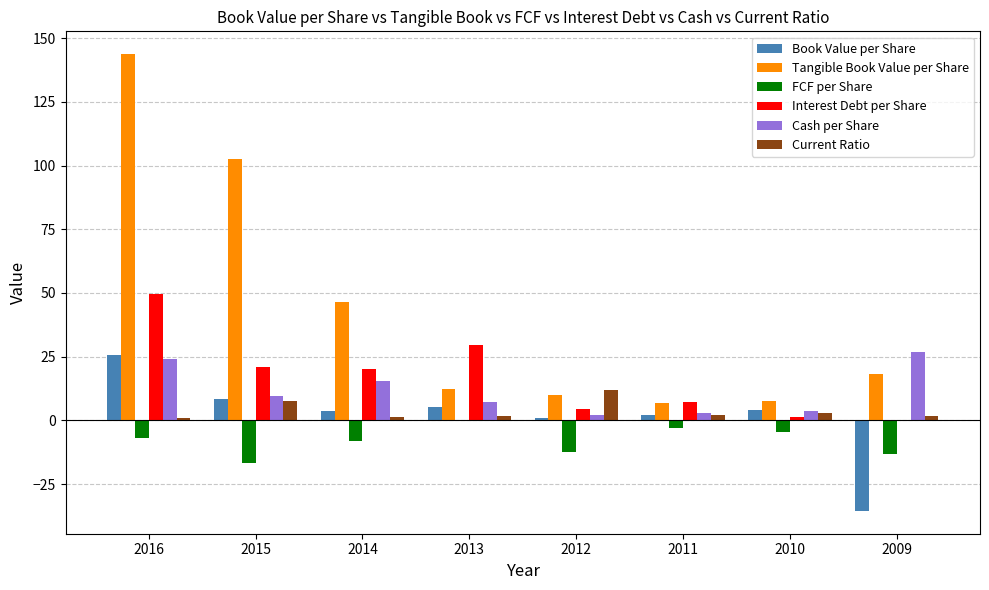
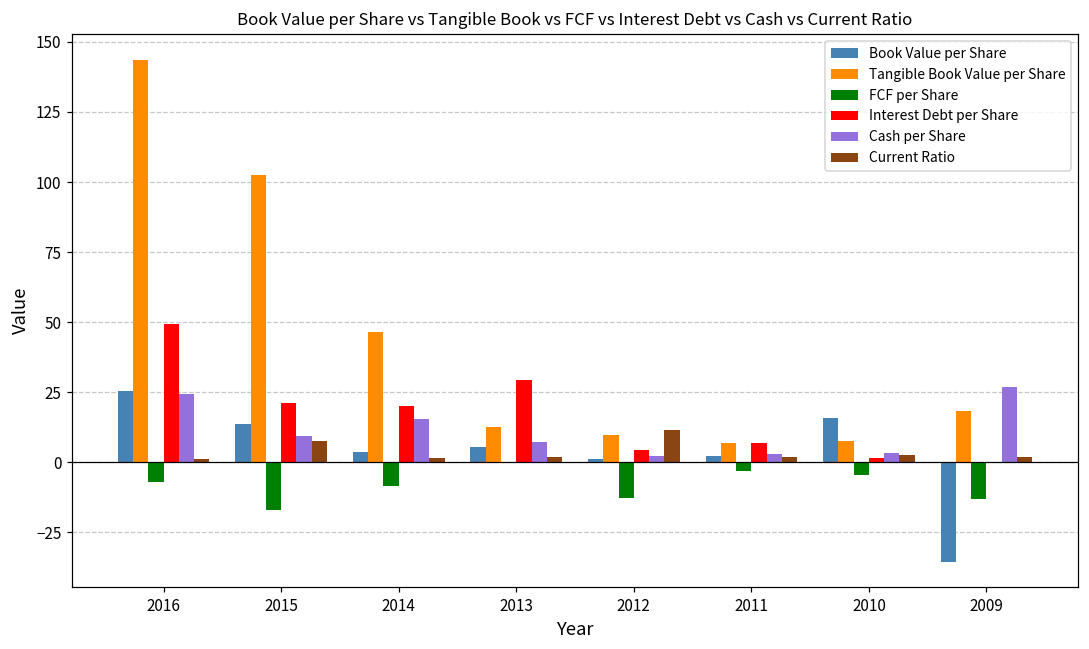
  {
    "Book Value per Share": {
      "2016": 26,
-     "2015": 8,
+     "2015": 14,
      "2014": 4,
      "2013": 5,
      "2012": 1,
      "2011": 2,
-     "2010": 4,
+     "2010": 16,
      "2009": -36
    },
    "Tangible Book Value per Share": {
      "2016": 144,
      "2015": 103,
      "2014": 46,
      "2013": 12,
      "2012": 10,
      "2011": 7,
      "2010": 8,
      "2009": 18
    },
    "FCF per Share": {
      "2016": -7,
      "2015": -17,
      "2014": -8,
      "2012": -13,
      "2011": -3,
      "2010": -5,
      "2009": -13
    },
    "Interest Debt per Share": {
      "2016": 49,
      "2015": 21,
      "2014": 20,
      "2013": 29,
      "2012": 4,
      "2011": 7,
      "2010": 1
    },
    "Cash per Share": {
      "2016": 24,
      "2015": 10,
      "2014": 15,
      "2013": 7,
      "2012": 2,
      "2011": 3,
      "2010": 4,
      "2009": 27
    },
    "Current Ratio": {
      "2016": 1,
      "2015": 8,
      "2014": 2,
      "2013": 2,
      "2012": 12,
      "2011": 2,
      "2010": 3,
      "2009": 2
    }
  }
